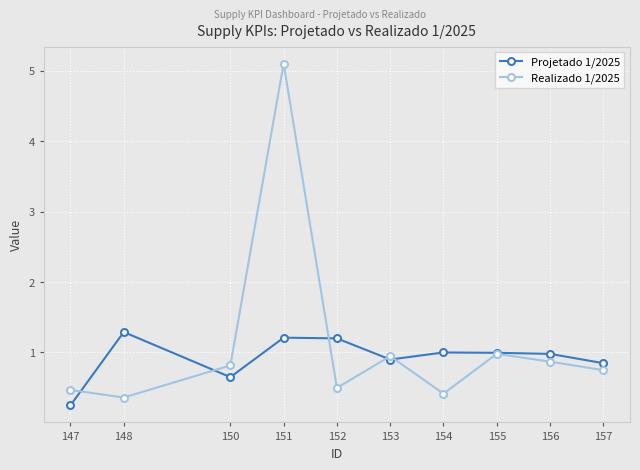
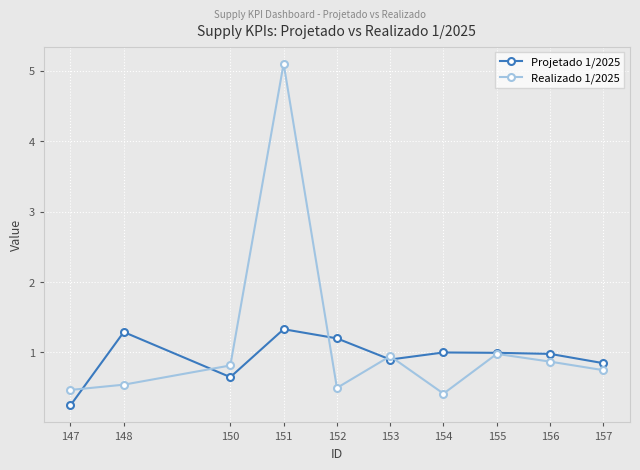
  {
    "Projetado 1/2025": {
      "147": 0.3,
      "148": 1.3,
      "150": 0.7,
-     "151": 1.2,
+     "151": 1.3,
      "152": 1.2,
      "153": 0.9,
      "154": 1.0,
      "156": 1.0,
      "157": 0.8
    },
    "Realizado 1/2025": {
      "147": 0.5,
-     "148": 0.4,
+     "148": 0.5,
      "150": 0.8,
      "151": 5.1,
      "152": 0.5,
      "153": 0.9,
      "154": 0.4,
      "156": 0.9,
      "157": 0.7
    }
  }
